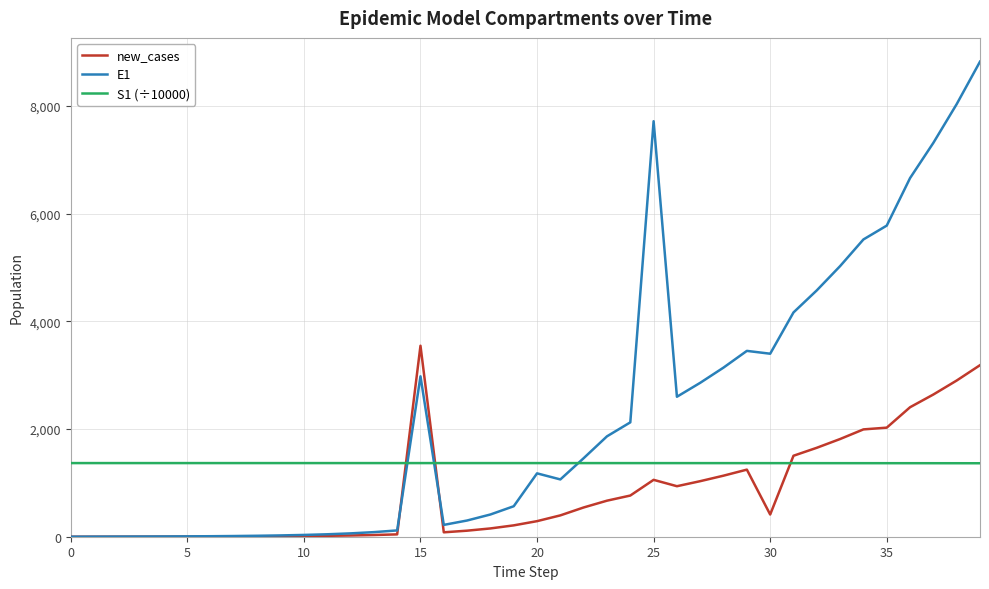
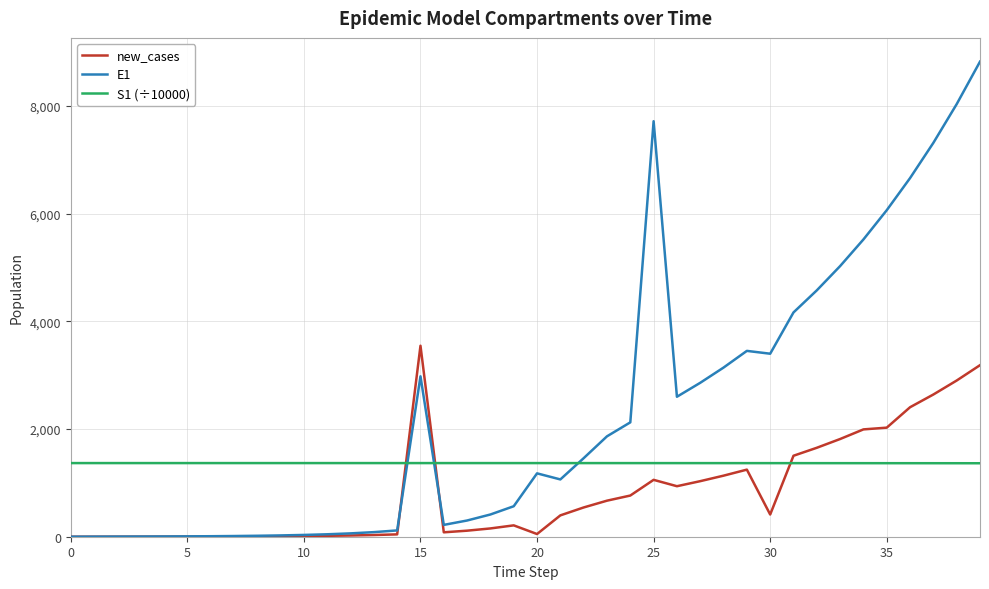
  {
    "new_cases": {
      "15": "3,500",
-     "20": "300",
+     "20": "100",
      "25": "1,100",
      "30": "400",
      "35": "2,000"
    },
    "E1": {
      "15": "3,000",
      "20": "1,200",
      "25": "7,700",
      "30": "3,400",
-     "35": "5,800"
+     "35": "6,100"
    },
    "S1 (÷10000)": {
      "0": "1,400",
      "5": "1,400",
      "10": "1,400",
      "15": "1,400",
      "20": "1,400",
      "25": "1,400",
      "30": "1,400",
      "35": "1,400"
    }
  }
